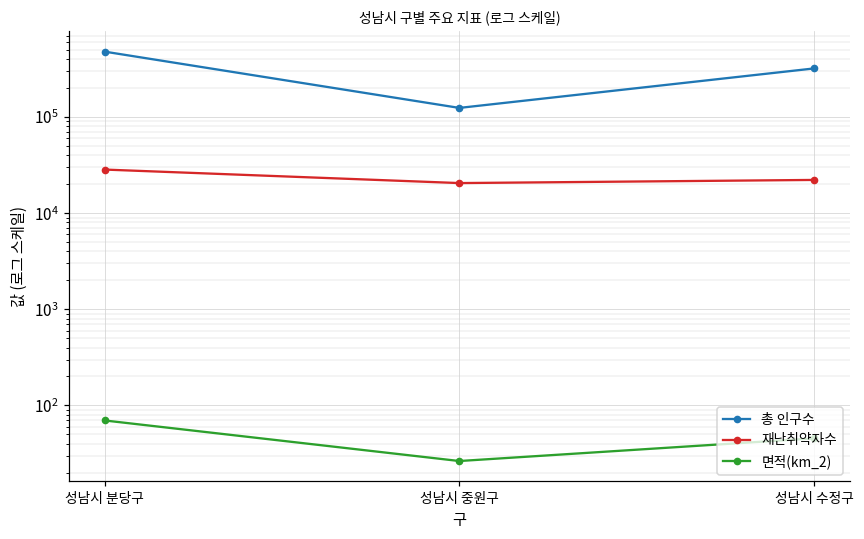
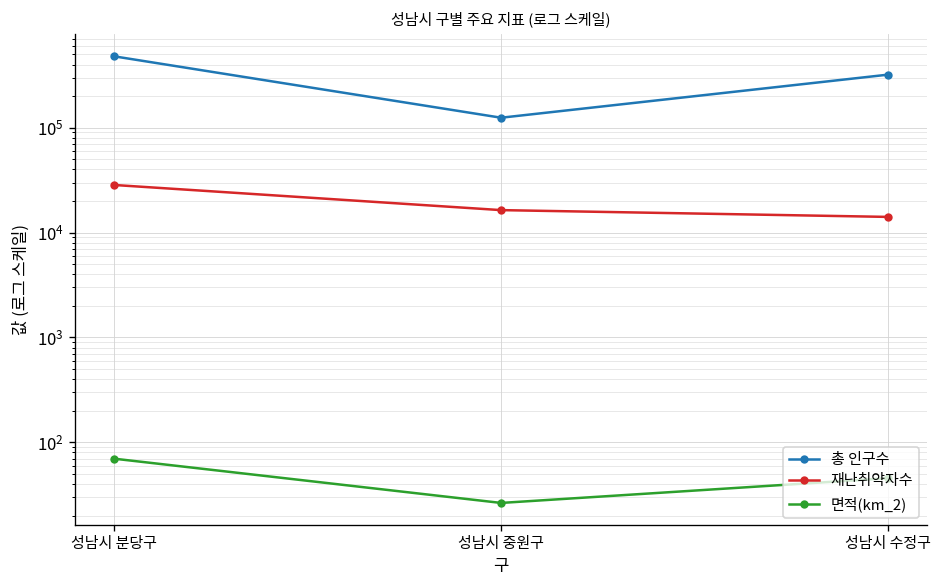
  {
    "총 인구수": {
      "성남시 분당구": 500000,
      "성남시 중원구": 120000,
      "성남시 수정구": 320000
    },
    "재난취약자수": {
      "성남시 분당구": 28000,
-     "성남시 중원구": 21000,
-     "성남시 수정구": 22000
+     "성남시 중원구": 16000,
+     "성남시 수정구": 14000
    },
    "면적(km_2)": {
      "성남시 분당구": 70,
      "성남시 중원구": 26
    }
  }
